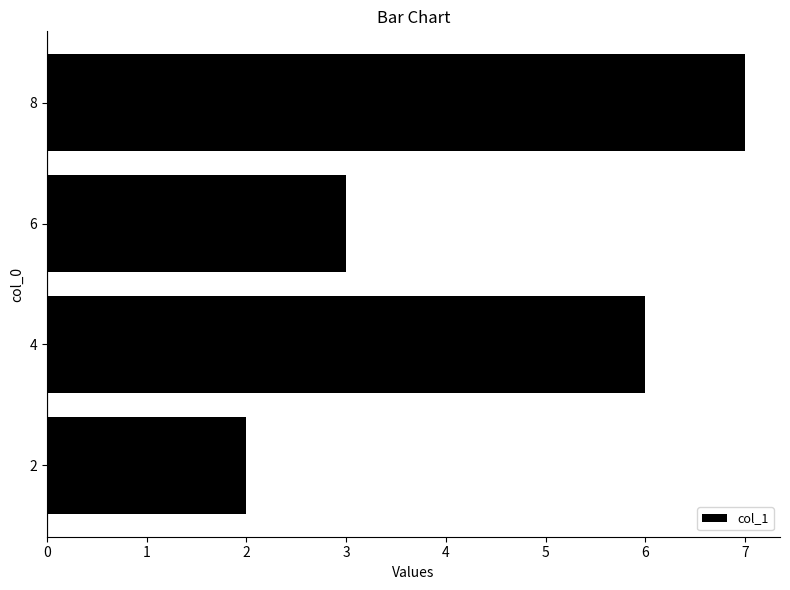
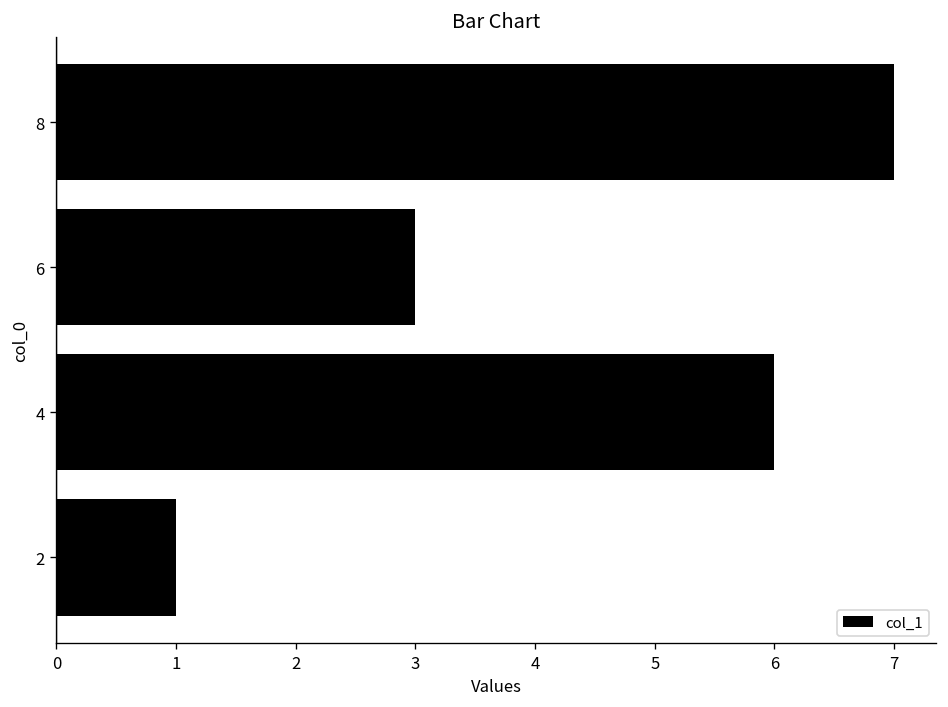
  {
    "8": 7,
    "6": 3,
    "4": 6,
-   "2": 2
+   "2": 1
  }
